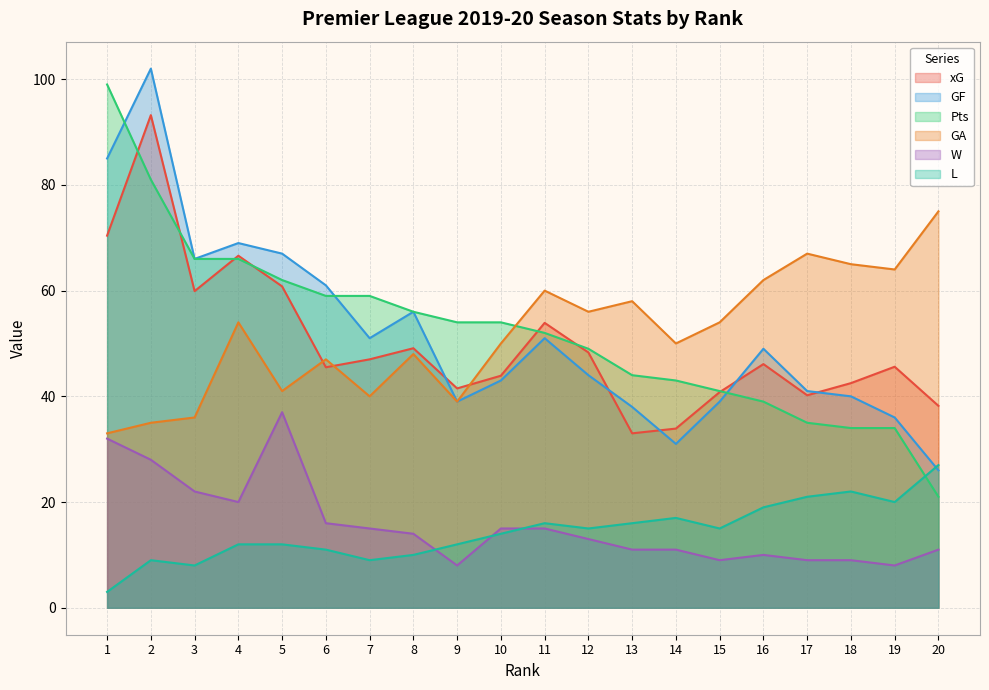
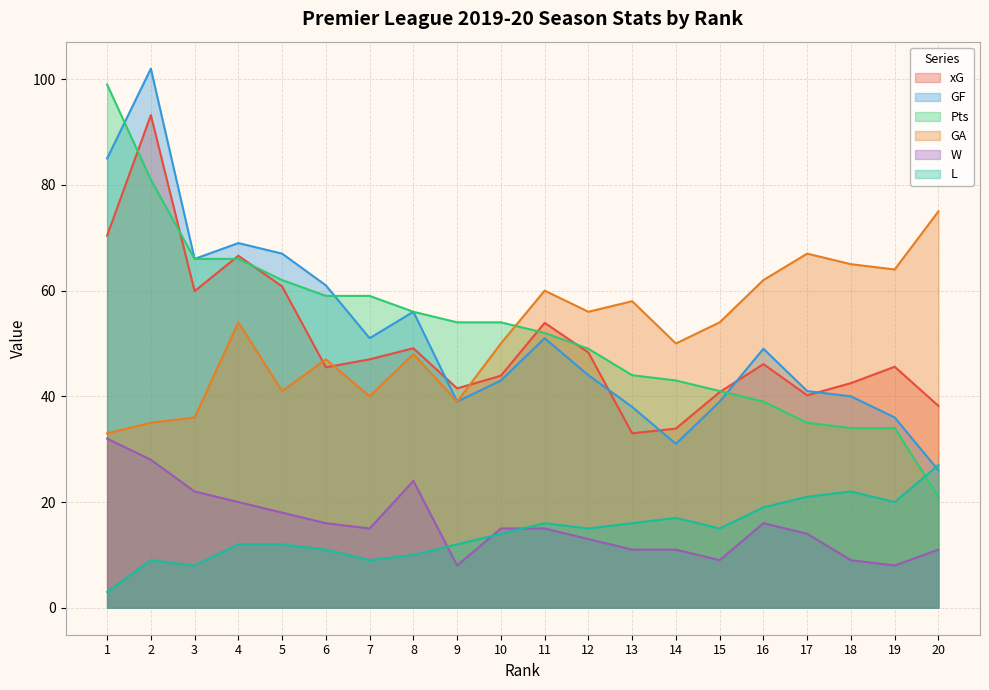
  {
    "W": {
      "1": 32,
      "2": 28,
      "3": 22,
      "4": 20,
-     "5": 37,
+     "5": 18,
      "6": 16,
      "7": 15,
-     "8": 14,
+     "8": 24,
      "9": 8,
      "10": 15,
      "11": 15,
      "12": 13,
      "13": 11,
      "14": 11,
      "15": 9,
-     "16": 10,
-     "17": 9,
+     "16": 16,
+     "17": 14,
      "18": 9,
      "19": 8,
      "20": 11
    }
  }
